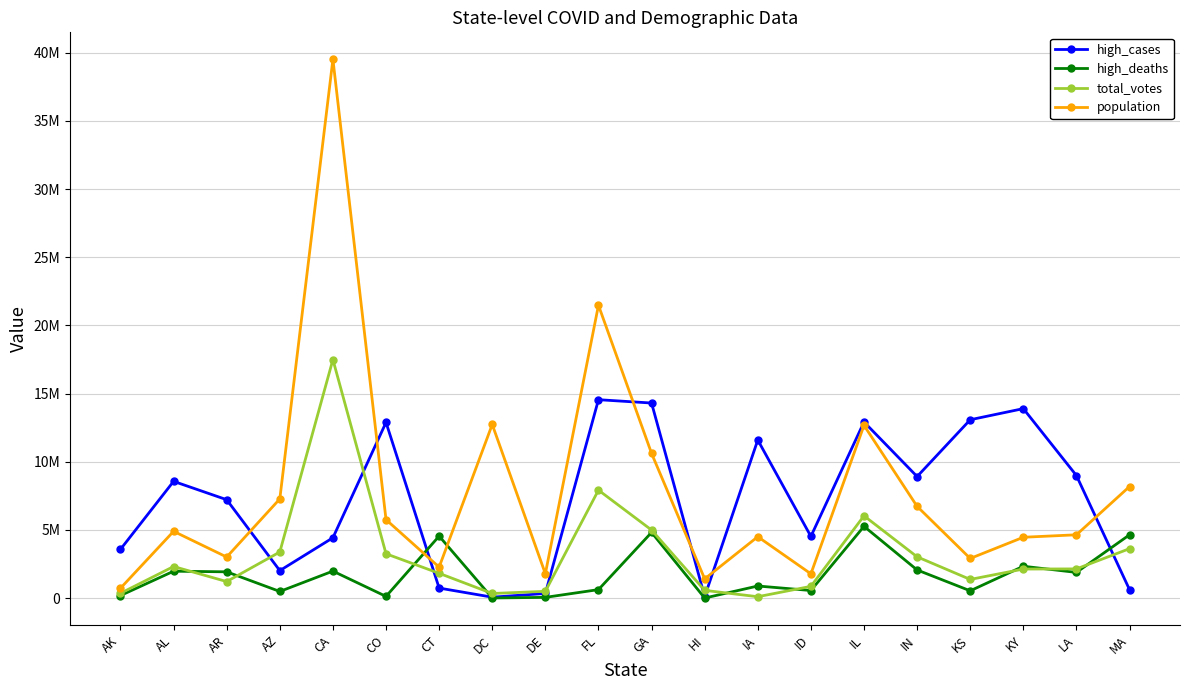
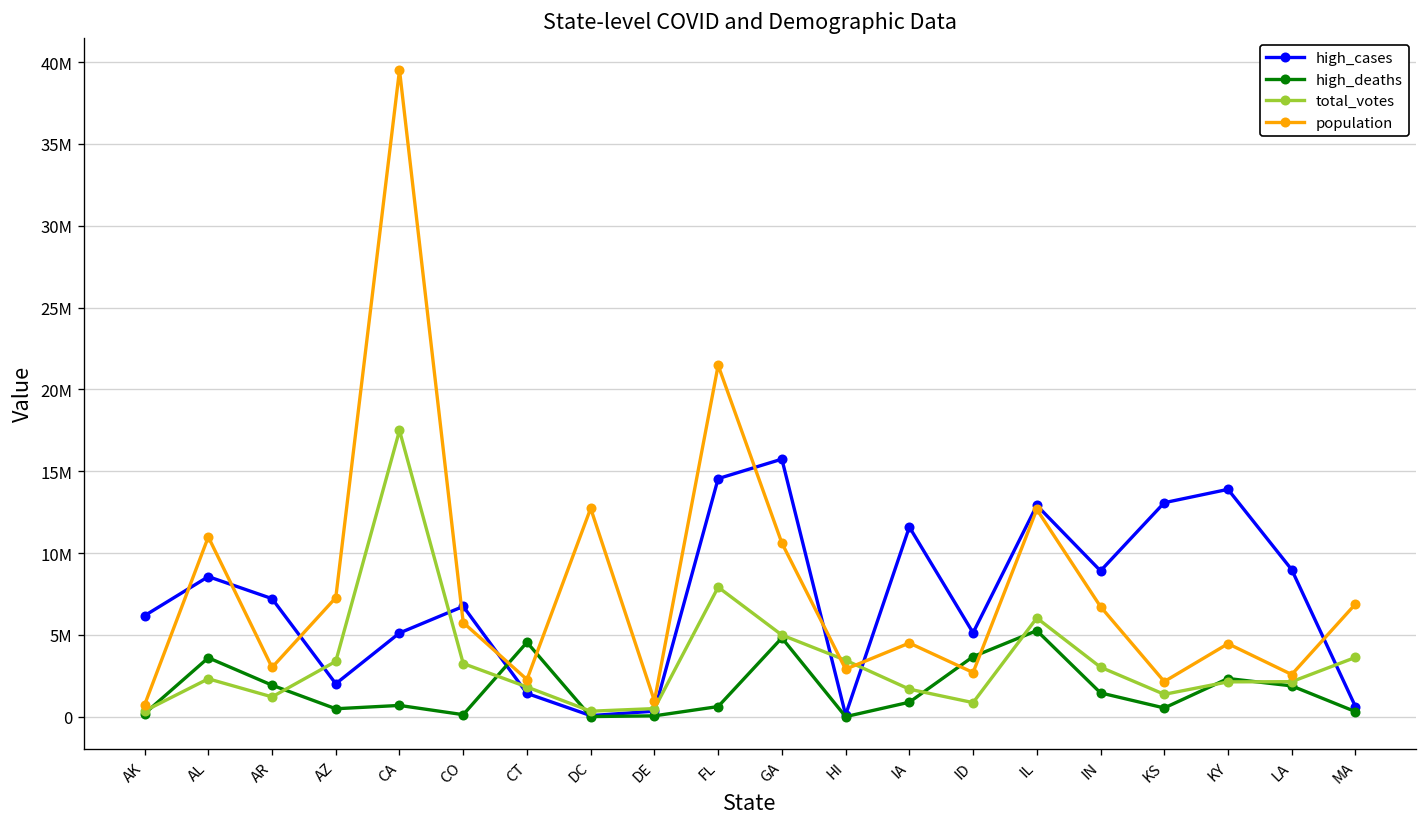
  {
    "high_cases": {
-     "AK": 3600000,
+     "AK": 6200000,
      "AL": 8600000,
      "AR": 7200000,
      "AZ": 2000000,
-     "CA": 4400000,
-     "CO": 12900000,
-     "CT": 700000,
+     "CA": 5100000,
+     "CO": 6700000,
+     "CT": 1400000,
      "FL": 14600000,
-     "GA": 14300000,
+     "GA": 15700000,
      "IA": 11600000,
-     "ID": 4500000,
+     "ID": 5100000,
      "IL": 12900000,
      "IN": 8900000,
      "KS": 13100000,
      "KY": 13900000,
      "LA": 9000000,
      "MA": 600000
    },
    "high_deaths": {
-     "AL": 2000000,
+     "AL": 3600000,
      "AR": 1900000,
      "AZ": 500000,
-     "CA": 2000000,
+     "CA": 700000,
      "CO": 100000,
      "CT": 4600000,
      "DE": 100000,
      "FL": 600000,
      "IA": 900000,
-     "ID": 600000,
+     "ID": 3700000,
      "IL": 5300000,
-     "IN": 2100000,
+     "IN": 1500000,
      "KS": 500000,
      "KY": 2300000,
      "LA": 1900000,
-     "MA": 4600000
+     "MA": 300000
    },
    "total_votes": {
      "AL": 2300000,
      "AR": 1200000,
      "AZ": 3400000,
      "CA": 17500000,
      "CO": 3300000,
      "CT": 1800000,
      "DC": 300000,
      "FL": 7900000,
-     "HI": 600000,
-     "IA": 100000,
+     "HI": 3500000,
+     "IA": 1700000,
      "ID": 900000,
      "IL": 6000000,
      "IN": 3000000,
      "KS": 1400000,
      "KY": 2100000,
      "LA": 2100000,
      "MA": 3600000
    },
    "population": {
      "AK": 700000,
-     "AL": 4900000,
+     "AL": 11000000,
      "AR": 3000000,
      "AZ": 7300000,
      "CA": 39500000,
      "CO": 5800000,
      "CT": 2300000,
      "DC": 12700000,
-     "DE": 1800000,
+     "DE": 1000000,
      "FL": 21500000,
      "GA": 10600000,
-     "HI": 1400000,
+     "HI": 2900000,
      "IA": 4500000,
-     "ID": 1800000,
+     "ID": 2700000,
      "IL": 12700000,
      "IN": 6700000,
-     "KS": 2900000,
+     "KS": 2200000,
      "KY": 4500000,
-     "LA": 4600000,
-     "MA": 8200000
+     "LA": 2600000,
+     "MA": 6900000
    }
  }
